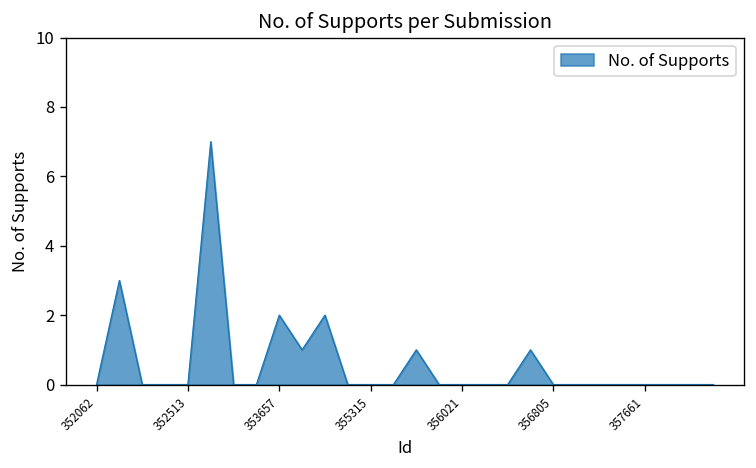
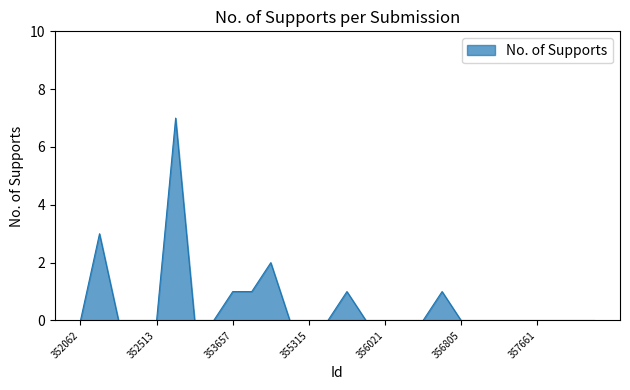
  {
    "352062": 0,
    "352513": 0,
-   "353657": 2,
+   "353657": 1,
    "355315": 0,
    "356021": 0,
    "356805": 0,
    "357661": 0
  }
